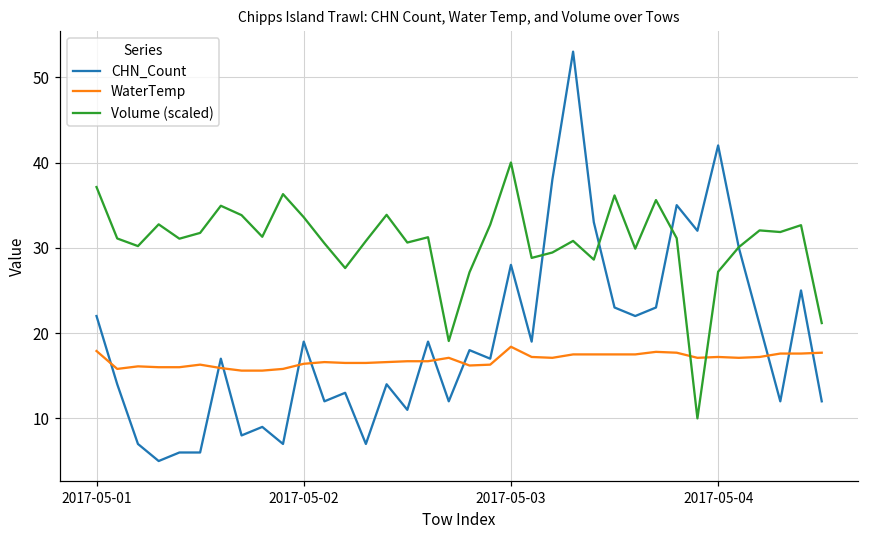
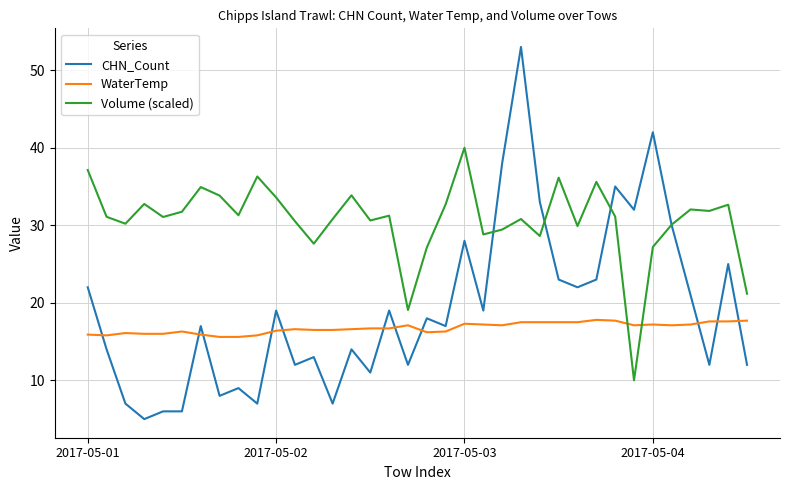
  {
    "CHN_Count": {
      "2017-05-01": 22,
      "2017-05-02": 19,
      "2017-05-03": 28,
      "2017-05-04": 42
    },
    "WaterTemp": {
-     "2017-05-01": 18,
+     "2017-05-01": 16,
      "2017-05-02": 16,
-     "2017-05-03": 18,
+     "2017-05-03": 17,
      "2017-05-04": 17
    },
    "Volume (scaled)": {
      "2017-05-01": 37,
      "2017-05-02": 34,
      "2017-05-03": 40,
      "2017-05-04": 27
    }
  }
